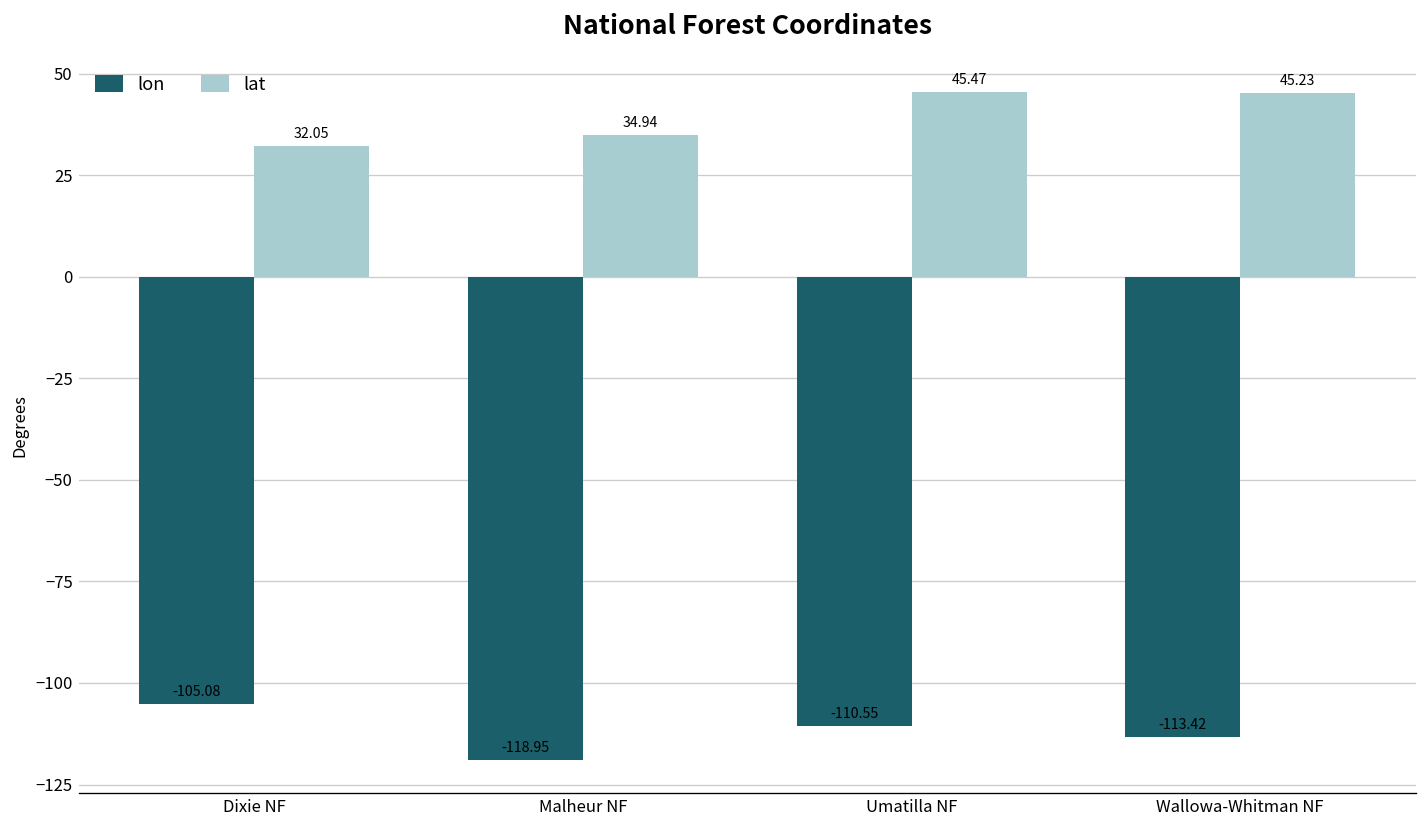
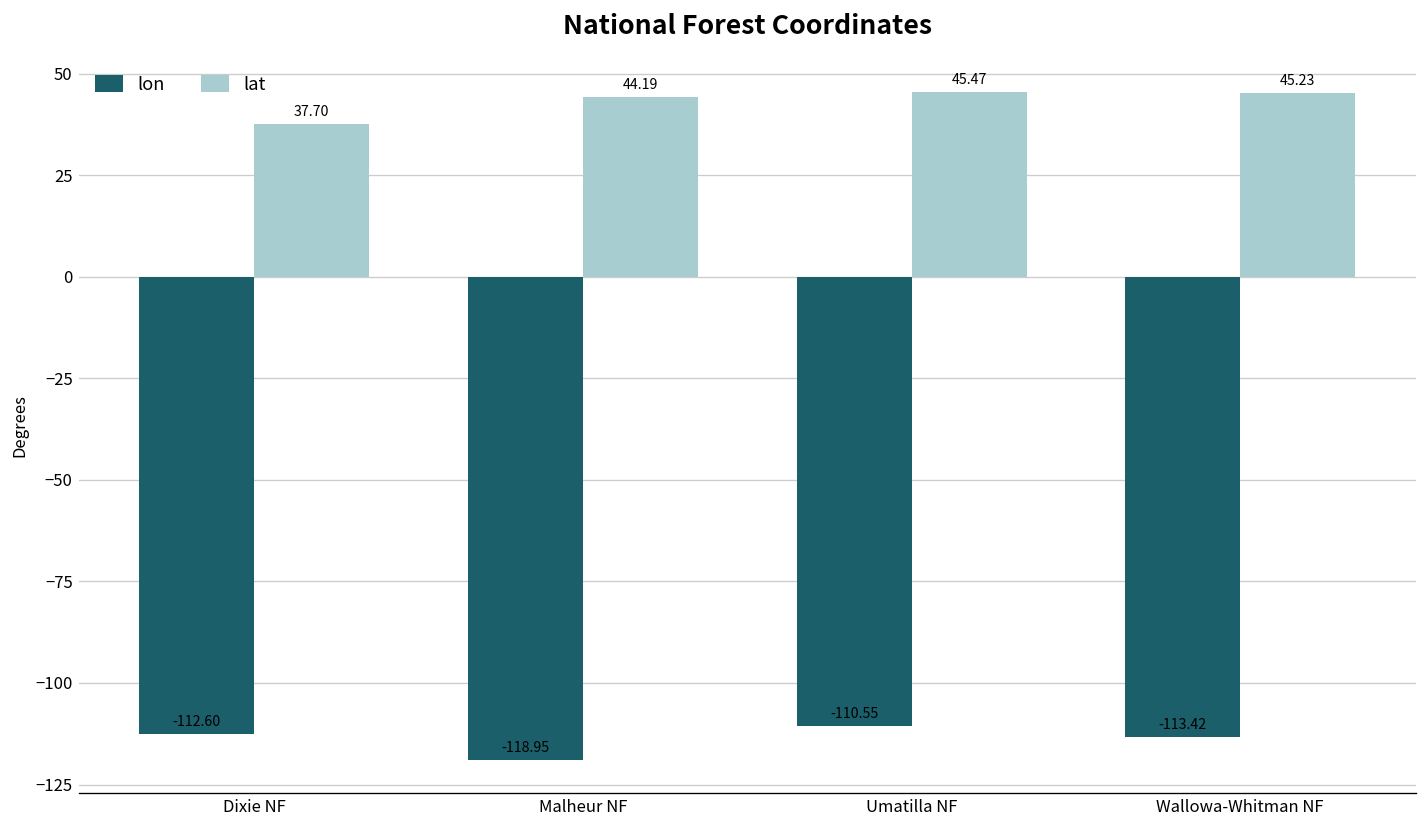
  {
    "lon": {
-     "Dixie NF": -105.08,
+     "Dixie NF": -112.60,
      "Malheur NF": -118.95,
      "Umatilla NF": -110.55,
      "Wallowa-Whitman NF": -113.42
    },
    "lat": {
-     "Dixie NF": 32.05,
-     "Malheur NF": 34.94,
+     "Dixie NF": 37.70,
+     "Malheur NF": 44.19,
      "Umatilla NF": 45.47,
      "Wallowa-Whitman NF": 45.23
    }
  }
